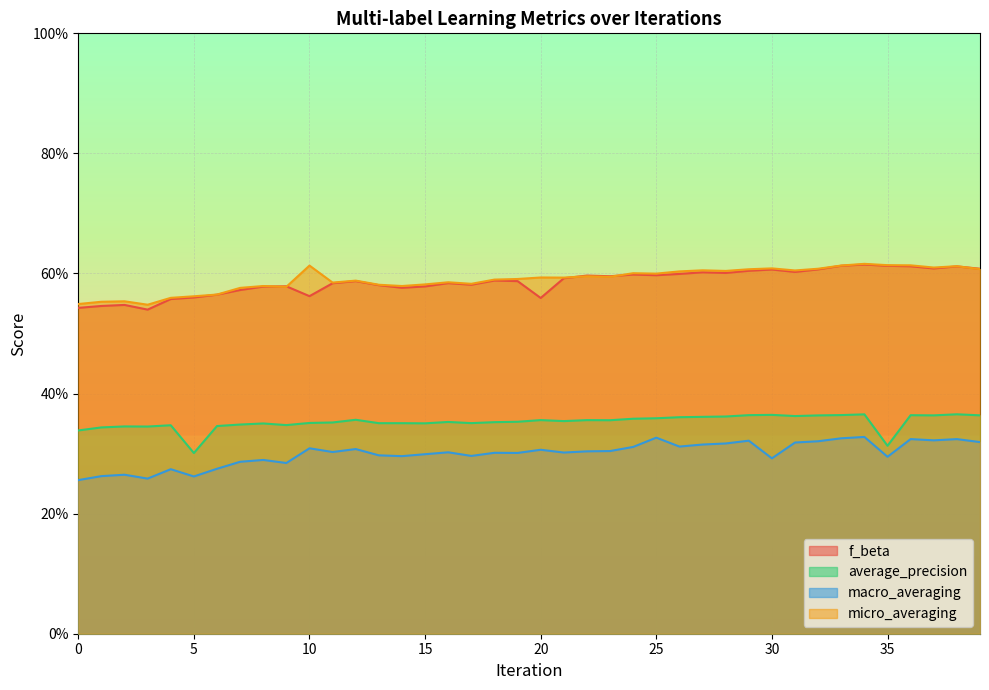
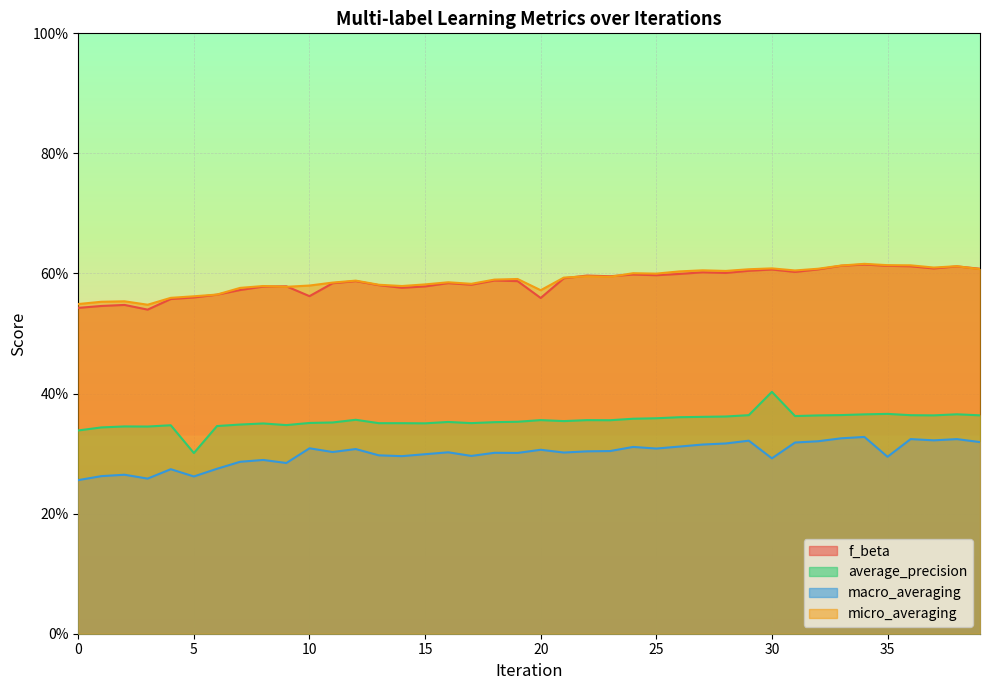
  {
    "f_beta": {
      "0": "54%",
      "10": "56%",
      "20": "56%"
    },
    "average_precision": {
      "0": "34%",
      "5": "30%",
      "10": "35%",
      "15": "35%",
      "20": "36%",
      "25": "36%",
-     "30": "36%",
-     "35": "31%"
+     "30": "40%",
+     "35": "37%"
    },
    "macro_averaging": {
      "0": "26%",
      "5": "26%",
      "10": "31%",
      "15": "30%",
      "20": "31%",
-     "25": "33%",
+     "25": "31%",
      "30": "29%",
      "35": "29%"
    },
    "micro_averaging": {
      "0": "55%",
-     "10": "61%",
-     "20": "59%"
+     "10": "58%",
+     "20": "57%"
    }
  }
